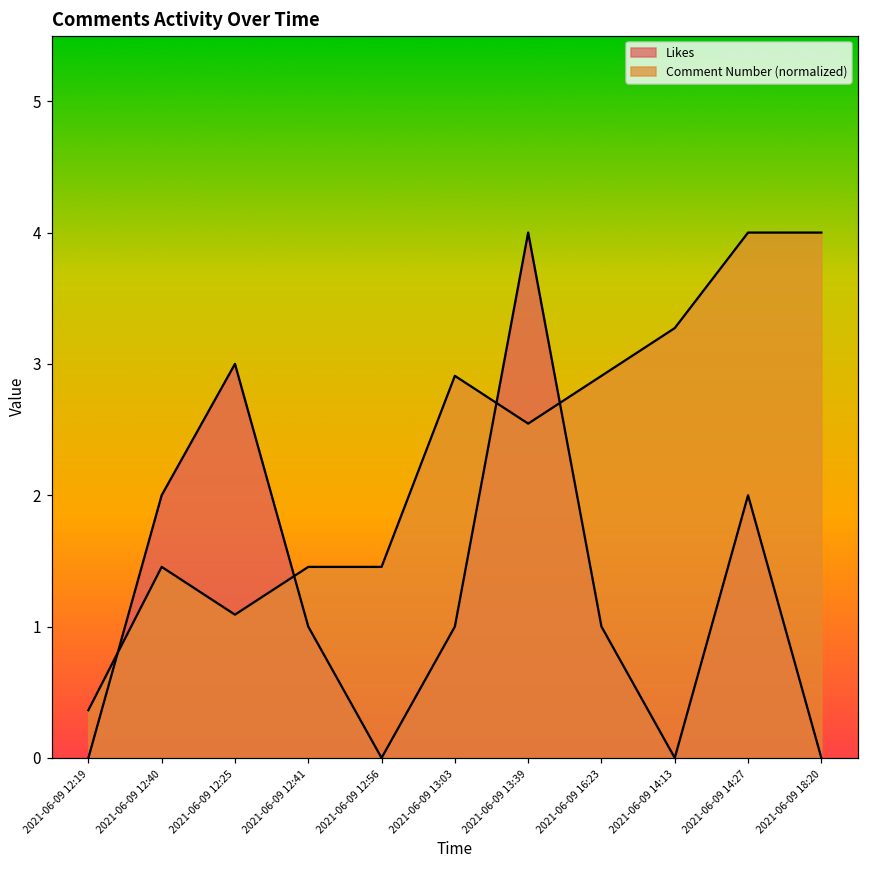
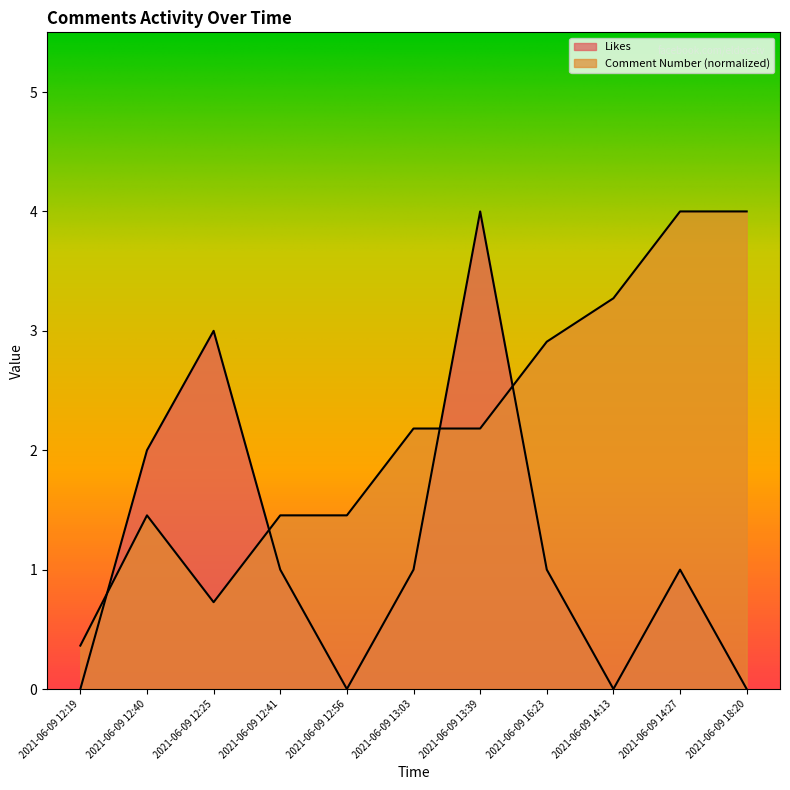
  {
    "Likes": {
      "2021-06-09 12:19": 0,
      "2021-06-09 12:40": 2,
      "2021-06-09 12:25": 3,
      "2021-06-09 12:41": 1,
      "2021-06-09 12:56": 0,
      "2021-06-09 13:03": 1,
      "2021-06-09 13:39": 4,
      "2021-06-09 16:23": 1,
      "2021-06-09 14:13": 0,
-     "2021-06-09 14:27": 2,
+     "2021-06-09 14:27": 1,
      "2021-06-09 18:20": 0
    },
    "Comment Number (normalized)": {
      "2021-06-09 12:19": 0.36,
      "2021-06-09 12:40": 1.45,
-     "2021-06-09 12:25": 1.09,
+     "2021-06-09 12:25": 0.73,
      "2021-06-09 12:41": 1.45,
      "2021-06-09 12:56": 1.45,
-     "2021-06-09 13:03": 2.91,
-     "2021-06-09 13:39": 2.55,
+     "2021-06-09 13:03": 2.18,
+     "2021-06-09 13:39": 2.18,
      "2021-06-09 16:23": 2.91,
      "2021-06-09 14:13": 3.27,
      "2021-06-09 14:27": 4.00,
      "2021-06-09 18:20": 4.00
    }
  }
